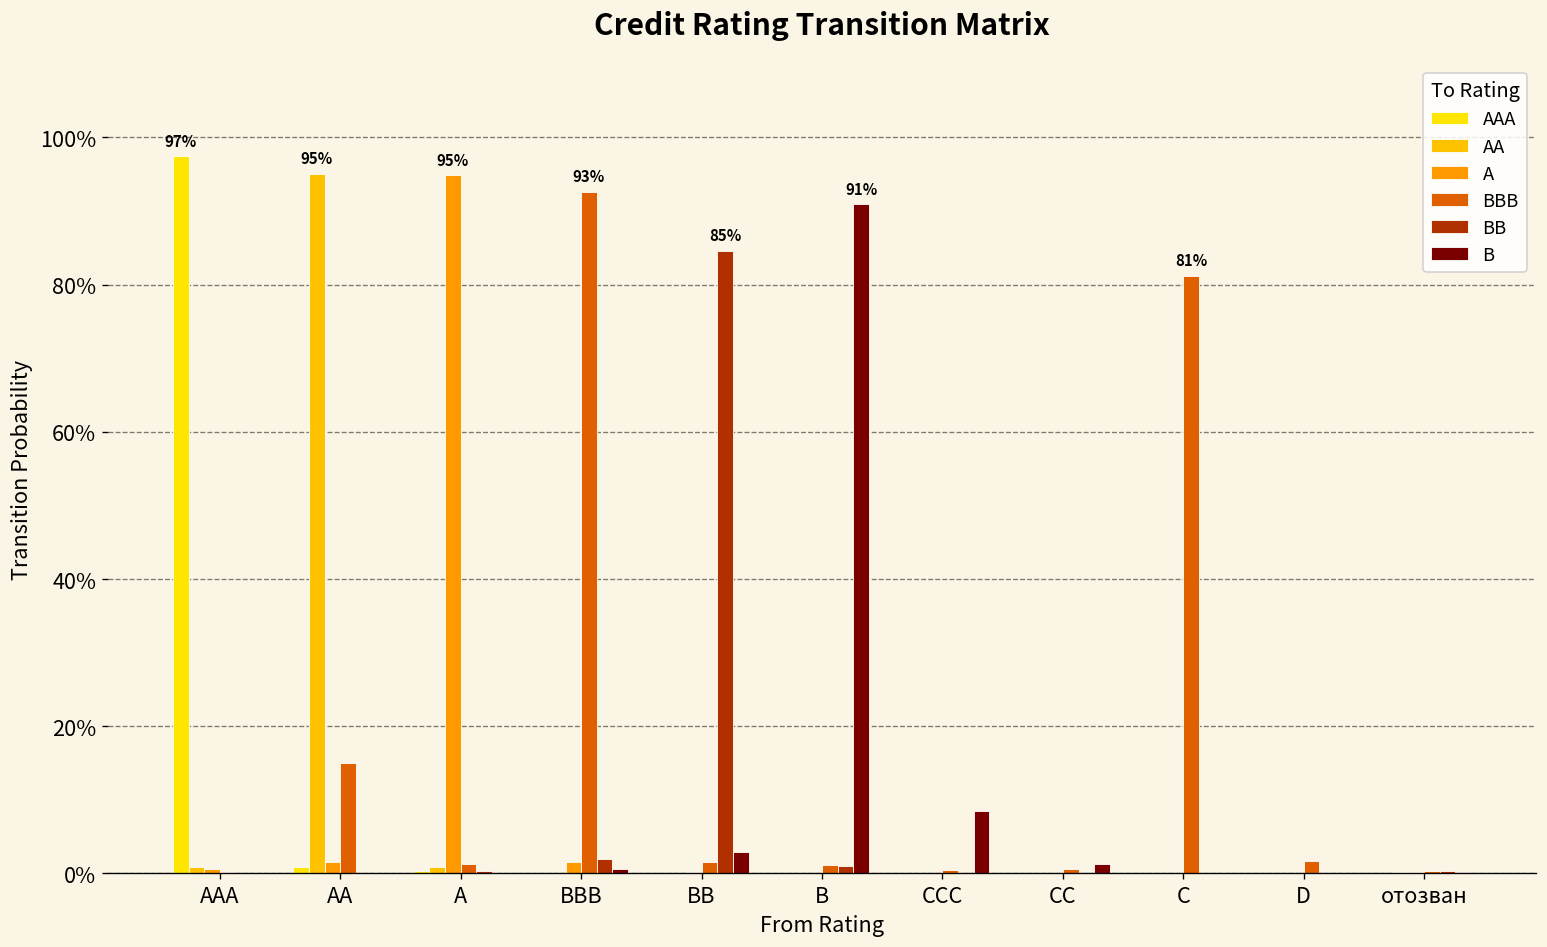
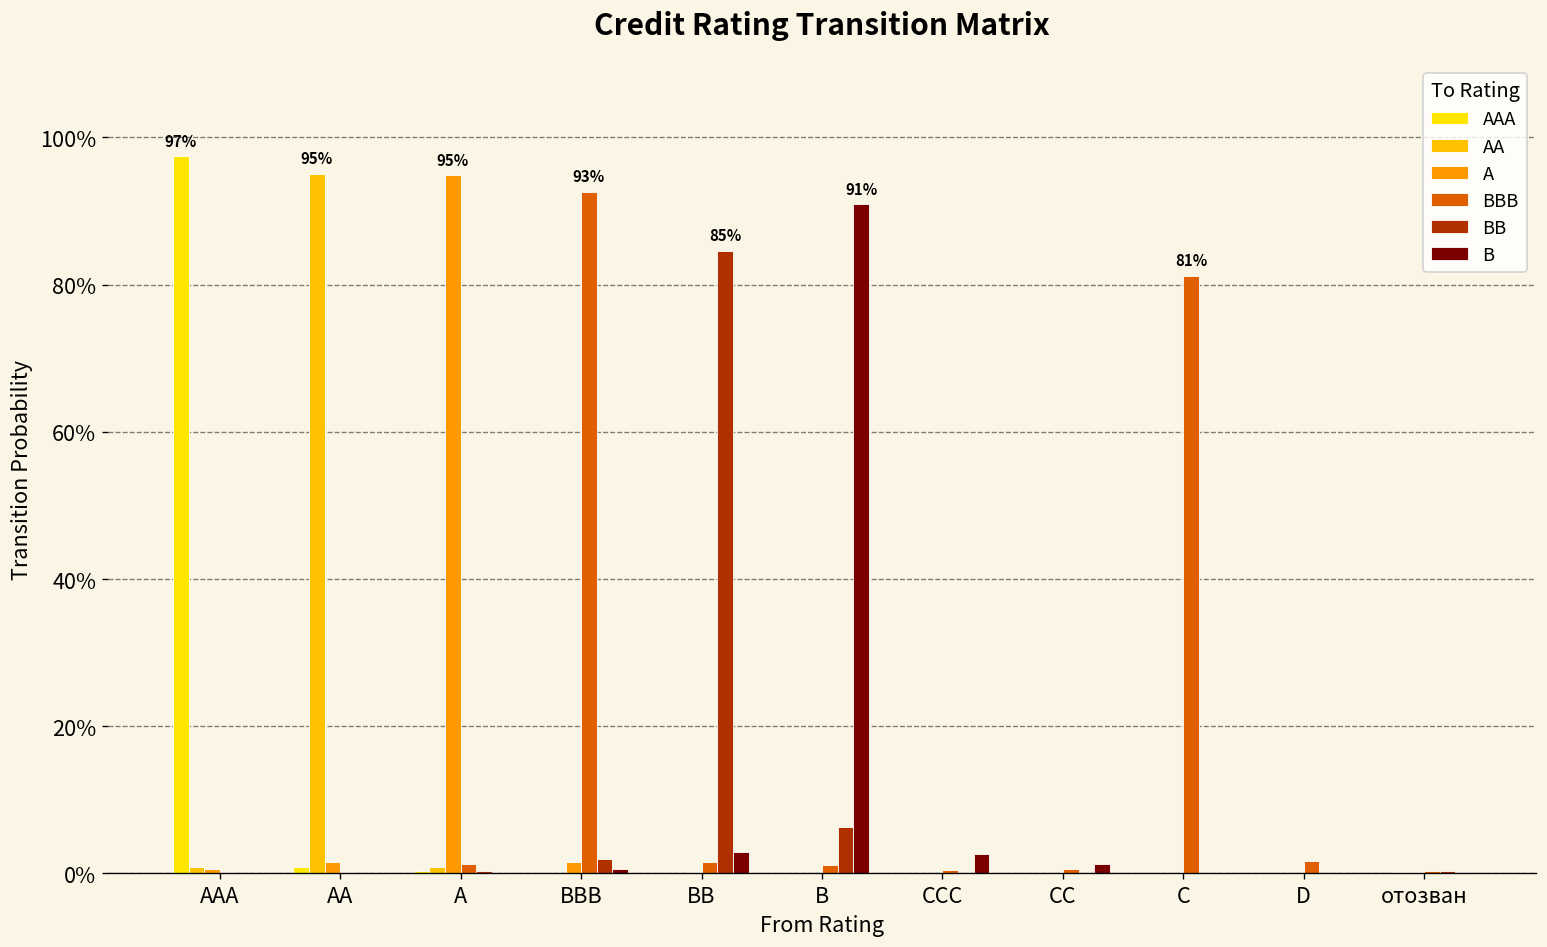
  {
    "BBB": {
-     "AA": "15%",
+     "AA": "0%",
      "A": "1%",
      "BB": "2%",
      "B": "1%",
      "CCC": "0%",
      "CC": "1%",
      "D": "2%"
    },
    "BB": {
      "BBB": "2%",
-     "B": "1%"
+     "B": "6%"
    },
    "B": {
      "BBB": "1%",
      "BB": "3%",
-     "CCC": "8%",
+     "CCC": "3%",
      "CC": "1%"
    }
  }
